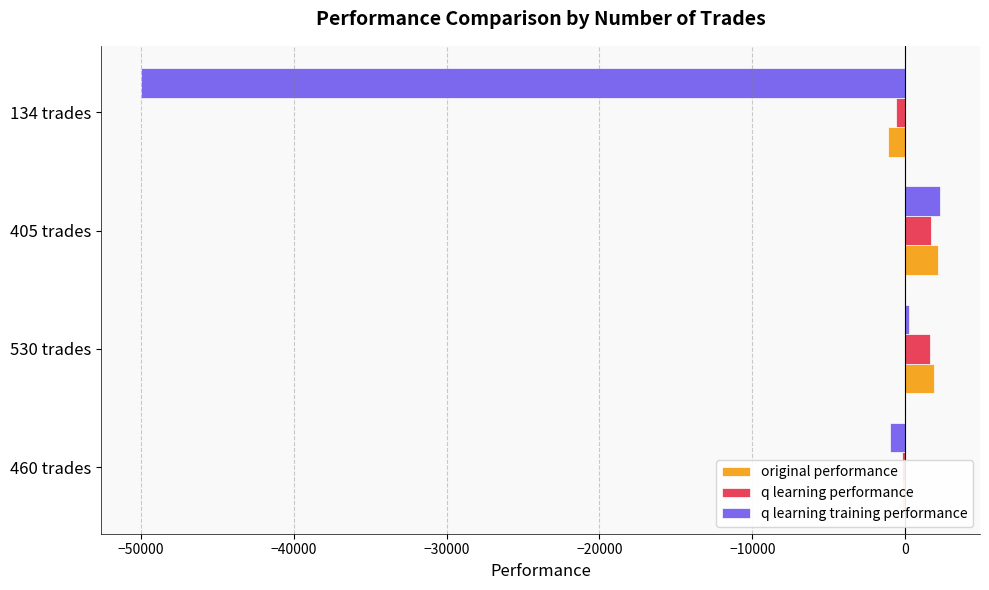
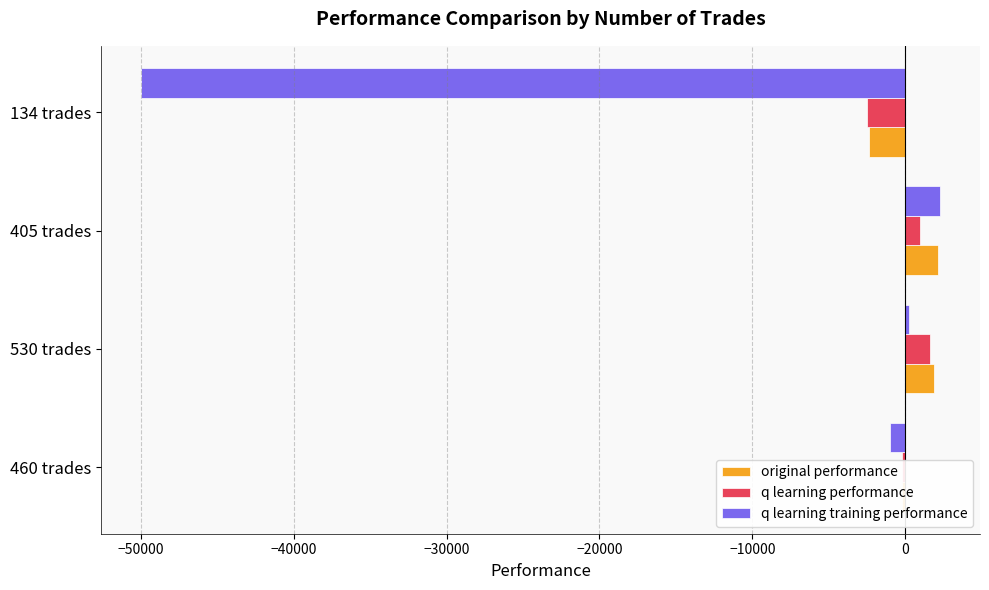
  {
    "original performance": {
-     "134 trades": -1100,
+     "134 trades": -2300,
      "405 trades": 2100,
      "530 trades": 1900
    },
    "q learning performance": {
-     "134 trades": -600,
-     "405 trades": 1700,
+     "134 trades": -2500,
+     "405 trades": 1000,
      "530 trades": 1600
    },
    "q learning training performance": {
      "134 trades": -50000,
      "405 trades": 2300,
      "530 trades": 300,
      "460 trades": -1000
    }
  }
